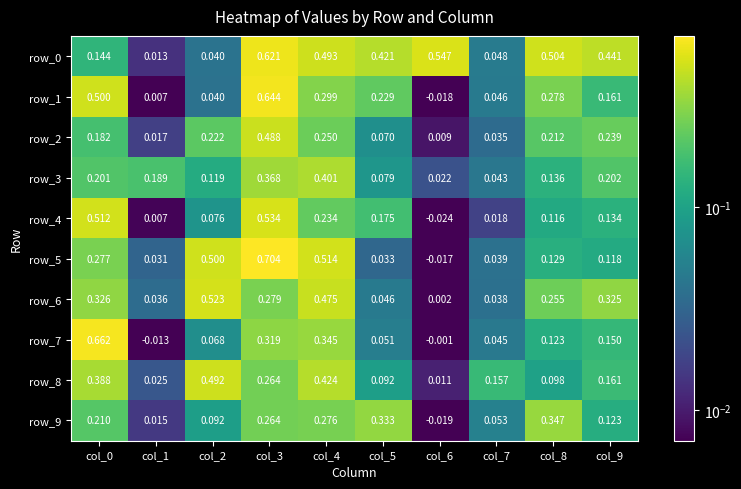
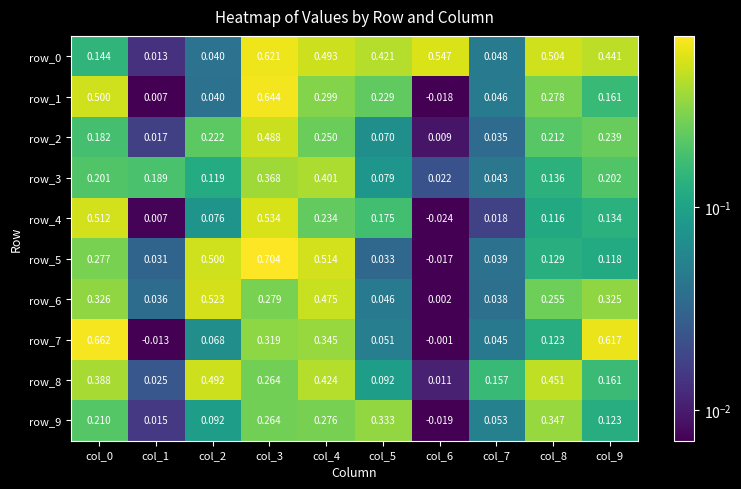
  {
    "row_0": {
      "col_0": 0.144,
      "col_1": 0.013,
      "col_2": 0.040,
      "col_3": 0.621,
      "col_4": 0.493,
      "col_5": 0.421,
      "col_6": 0.547,
      "col_7": 0.048,
      "col_8": 0.504,
      "col_9": 0.441
    },
    "row_1": {
      "col_0": 0.500,
      "col_1": 0.007,
      "col_2": 0.040,
      "col_3": 0.644,
      "col_4": 0.299,
      "col_5": 0.229,
      "col_6": -0.018,
      "col_7": 0.046,
      "col_8": 0.278,
      "col_9": 0.161
    },
    "row_2": {
      "col_0": 0.182,
      "col_1": 0.017,
      "col_2": 0.222,
      "col_3": 0.488,
      "col_4": 0.250,
      "col_5": 0.070,
      "col_6": 0.009,
      "col_7": 0.035,
      "col_8": 0.212,
      "col_9": 0.239
    },
    "row_3": {
      "col_0": 0.201,
      "col_1": 0.189,
      "col_2": 0.119,
      "col_3": 0.368,
      "col_4": 0.401,
      "col_5": 0.079,
      "col_6": 0.022,
      "col_7": 0.043,
      "col_8": 0.136,
      "col_9": 0.202
    },
    "row_4": {
      "col_0": 0.512,
      "col_1": 0.007,
      "col_2": 0.076,
      "col_3": 0.534,
      "col_4": 0.234,
      "col_5": 0.175,
      "col_6": -0.024,
      "col_7": 0.018,
      "col_8": 0.116,
      "col_9": 0.134
    },
    "row_5": {
      "col_0": 0.277,
      "col_1": 0.031,
      "col_2": 0.500,
      "col_3": 0.704,
      "col_4": 0.514,
      "col_5": 0.033,
      "col_6": -0.017,
      "col_7": 0.039,
      "col_8": 0.129,
      "col_9": 0.118
    },
    "row_6": {
      "col_0": 0.326,
      "col_1": 0.036,
      "col_2": 0.523,
      "col_3": 0.279,
      "col_4": 0.475,
      "col_5": 0.046,
      "col_6": 0.002,
      "col_7": 0.038,
      "col_8": 0.255,
      "col_9": 0.325
    },
    "row_7": {
      "col_0": 0.662,
      "col_1": -0.013,
      "col_2": 0.068,
      "col_3": 0.319,
      "col_4": 0.345,
      "col_5": 0.051,
      "col_6": -0.001,
      "col_7": 0.045,
      "col_8": 0.123,
-     "col_9": 0.150
+     "col_9": 0.617
    },
    "row_8": {
      "col_0": 0.388,
      "col_1": 0.025,
      "col_2": 0.492,
      "col_3": 0.264,
      "col_4": 0.424,
      "col_5": 0.092,
      "col_6": 0.011,
      "col_7": 0.157,
-     "col_8": 0.098,
+     "col_8": 0.451,
      "col_9": 0.161
    },
    "row_9": {
      "col_0": 0.210,
      "col_1": 0.015,
      "col_2": 0.092,
      "col_3": 0.264,
      "col_4": 0.276,
      "col_5": 0.333,
      "col_6": -0.019,
      "col_7": 0.053,
      "col_8": 0.347,
      "col_9": 0.123
    }
  }
